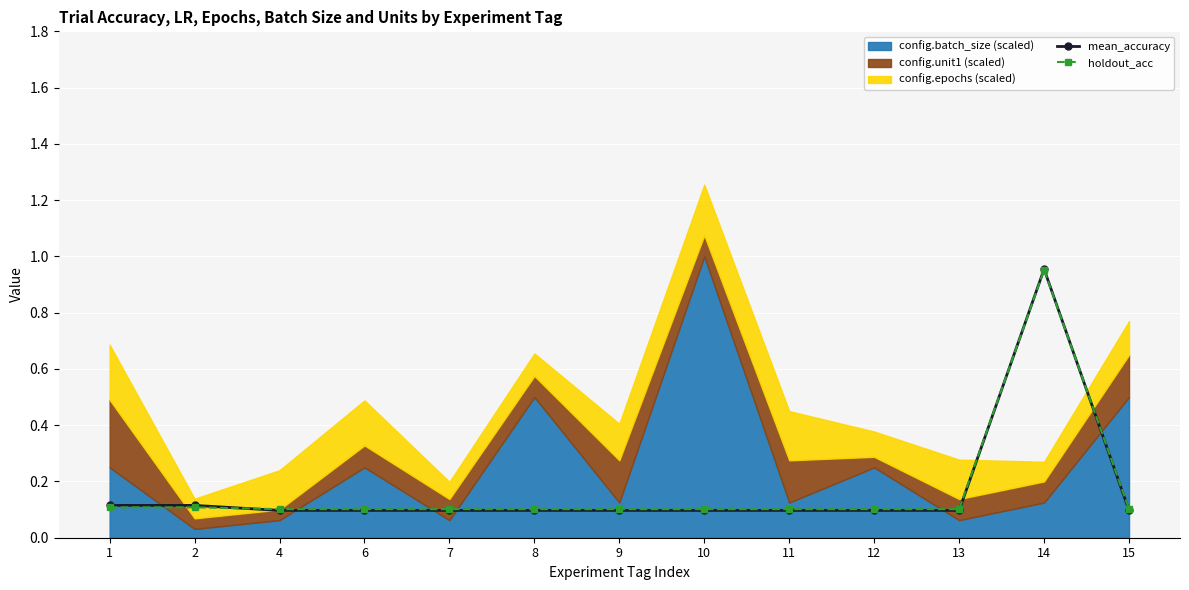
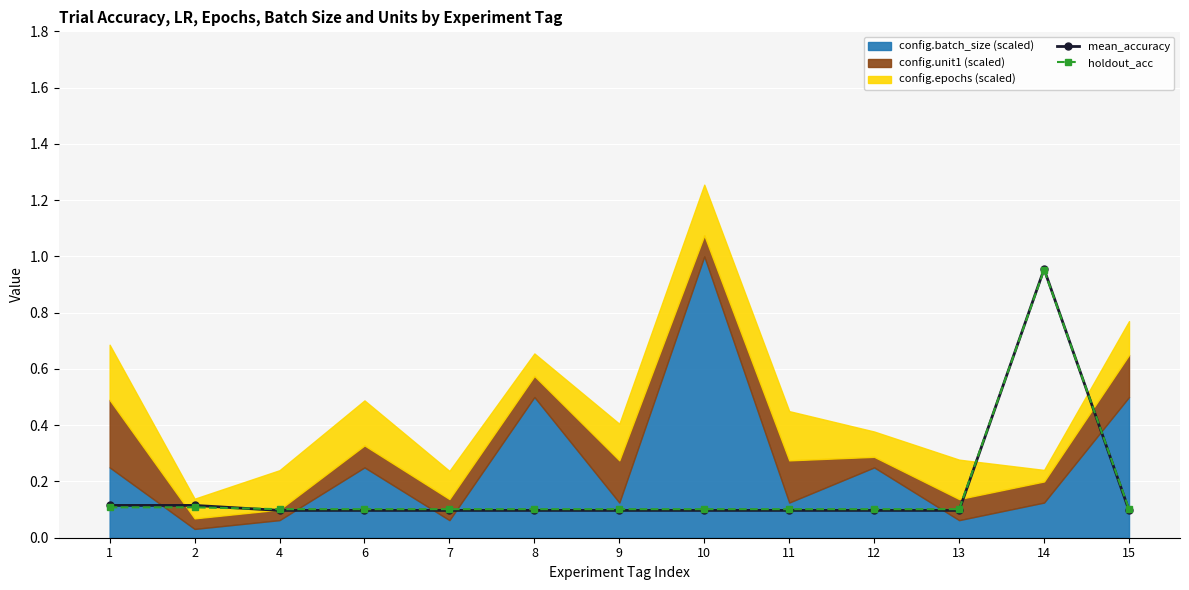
  {
    "config.batch_size (scaled)": {
      "1": 0.25,
      "2": 0.03,
      "4": 0.06,
      "6": 0.25,
      "7": 0.06,
      "8": 0.50,
      "9": 0.13,
      "10": 1.00,
      "11": 0.13,
      "12": 0.25,
      "13": 0.06,
      "14": 0.13,
      "15": 0.50
    },
    "config.unit1 (scaled)": {
      "1": 0.24,
      "2": 0.04,
      "6": 0.08,
      "7": 0.08,
      "8": 0.07,
      "9": 0.15,
      "10": 0.07,
      "11": 0.15,
      "12": 0.04,
      "13": 0.08,
      "14": 0.08,
      "15": 0.15
    },
    "config.epochs (scaled)": {
      "1": 0.20,
      "2": 0.07,
      "4": 0.14,
      "6": 0.16,
-     "7": 0.06,
+     "7": 0.10,
      "8": 0.08,
      "9": 0.13,
      "10": 0.18,
      "11": 0.18,
      "12": 0.09,
      "13": 0.14,
-     "14": 0.07,
+     "14": 0.04,
      "15": 0.12
    }
  }
